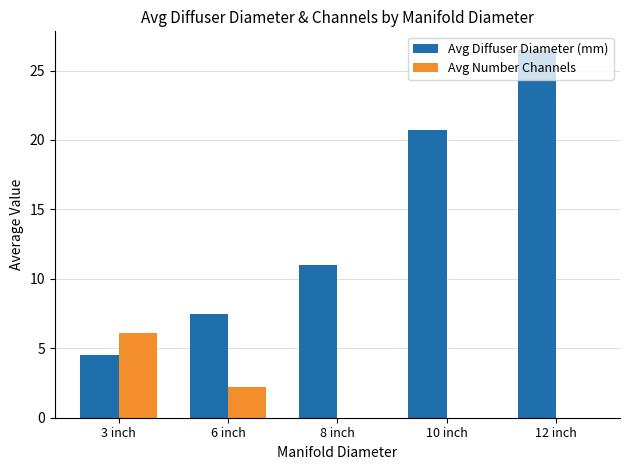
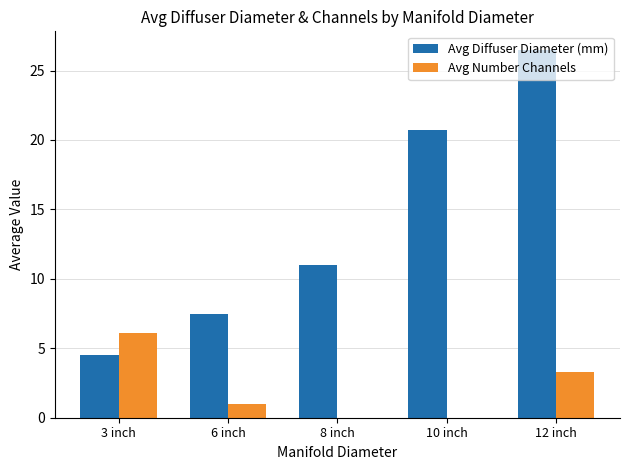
  {
    "Avg Diffuser Diameter (mm)": {
      "3 inch": 4.5,
      "6 inch": 7.5,
      "8 inch": 11.0,
      "10 inch": 20.7
    },
    "Avg Number Channels": {
      "3 inch": 6.1,
-     "6 inch": 2.2,
+     "6 inch": 1.0,
      "8 inch": 0.0,
      "10 inch": 0.0,
-     "12 inch": 0.0
+     "12 inch": 3.3
    }
  }
